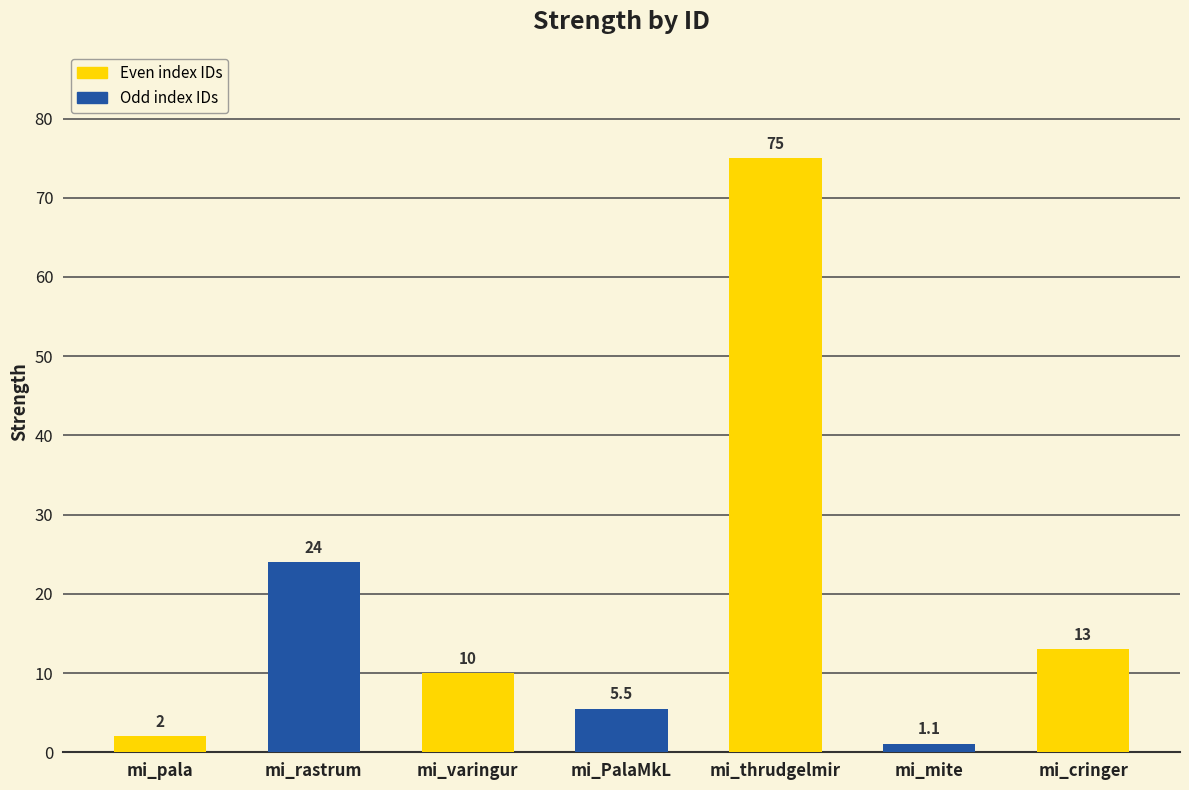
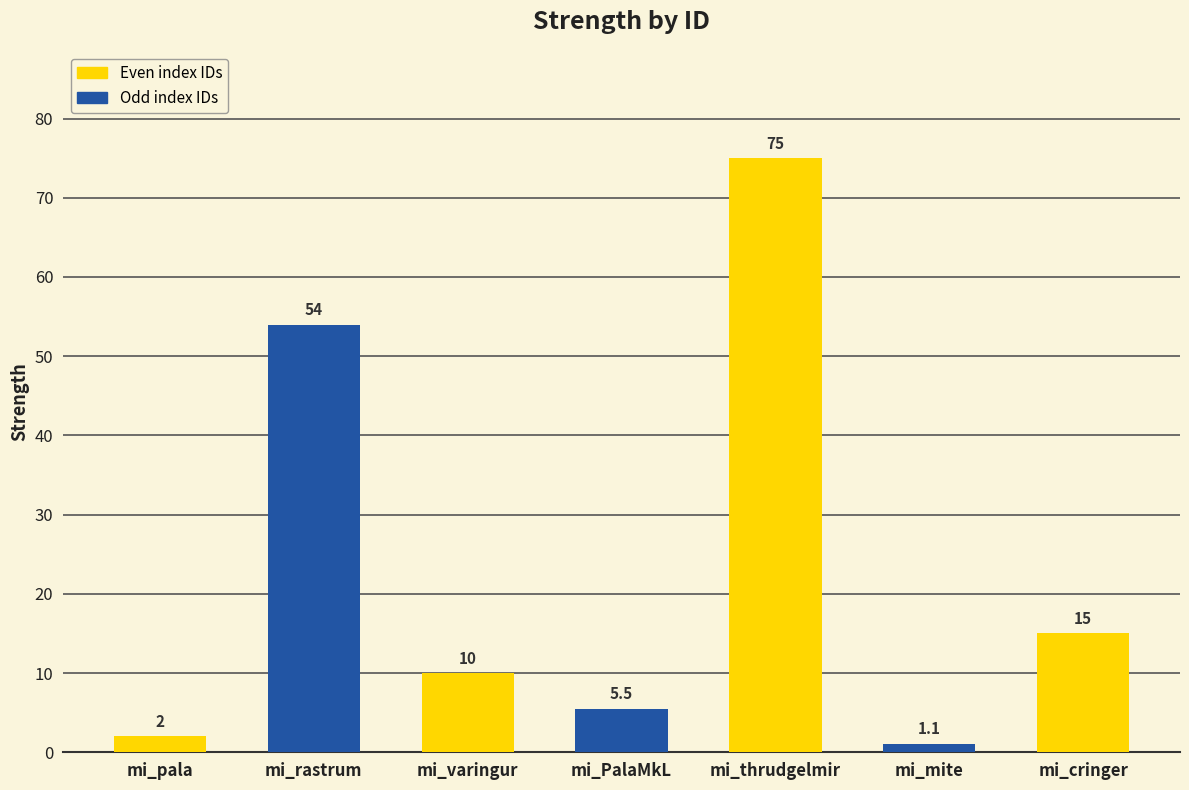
  {
    "mi_pala": 2,
-   "mi_rastrum": 24,
+   "mi_rastrum": 54,
    "mi_varingur": 10,
    "mi_PalaMkL": 5.5,
    "mi_thrudgelmir": 75,
    "mi_mite": 1.1,
-   "mi_cringer": 13
+   "mi_cringer": 15
  }
